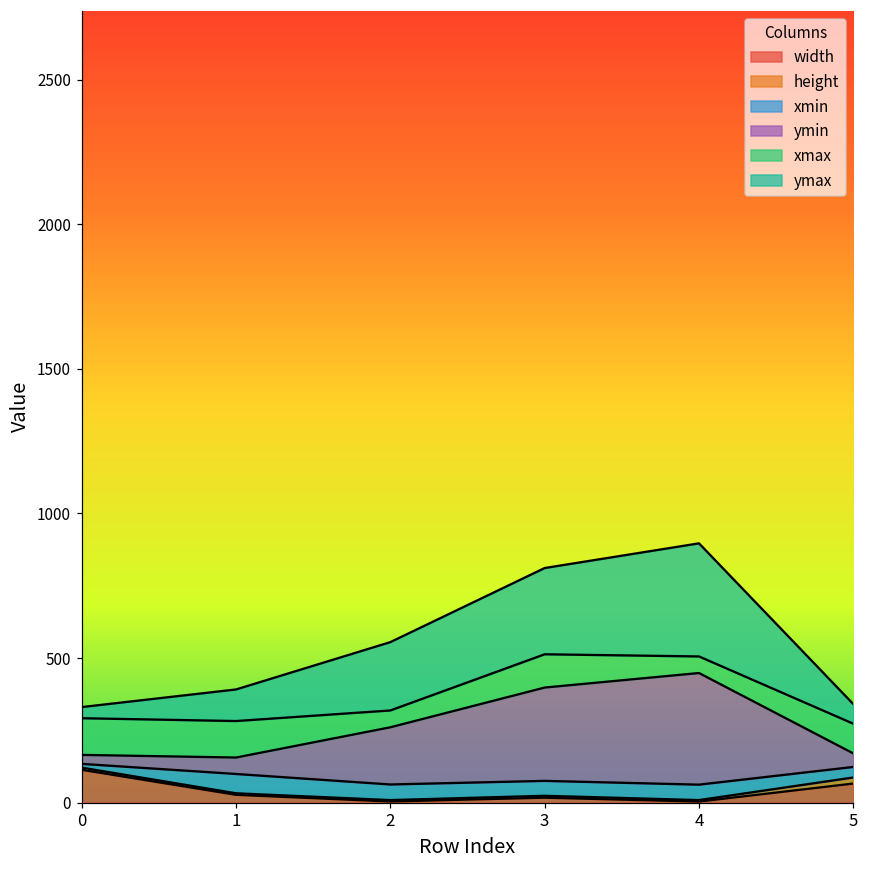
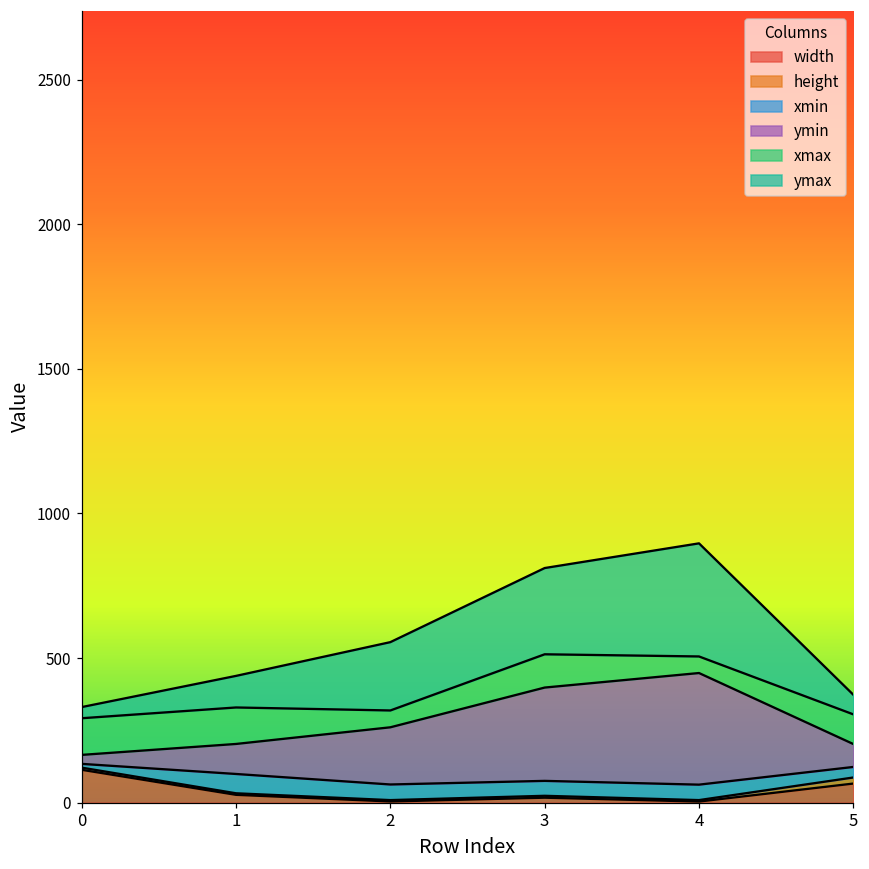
  {
    "xmin": {
      "0": 10,
      "1": 70,
      "2": 50,
      "3": 50,
      "4": 50,
      "5": 40
    },
    "ymin": {
      "0": 30,
-     "1": 60,
+     "1": 100,
      "2": 200,
      "3": 320,
      "4": 390,
-     "5": 50
+     "5": 80
    }
  }
